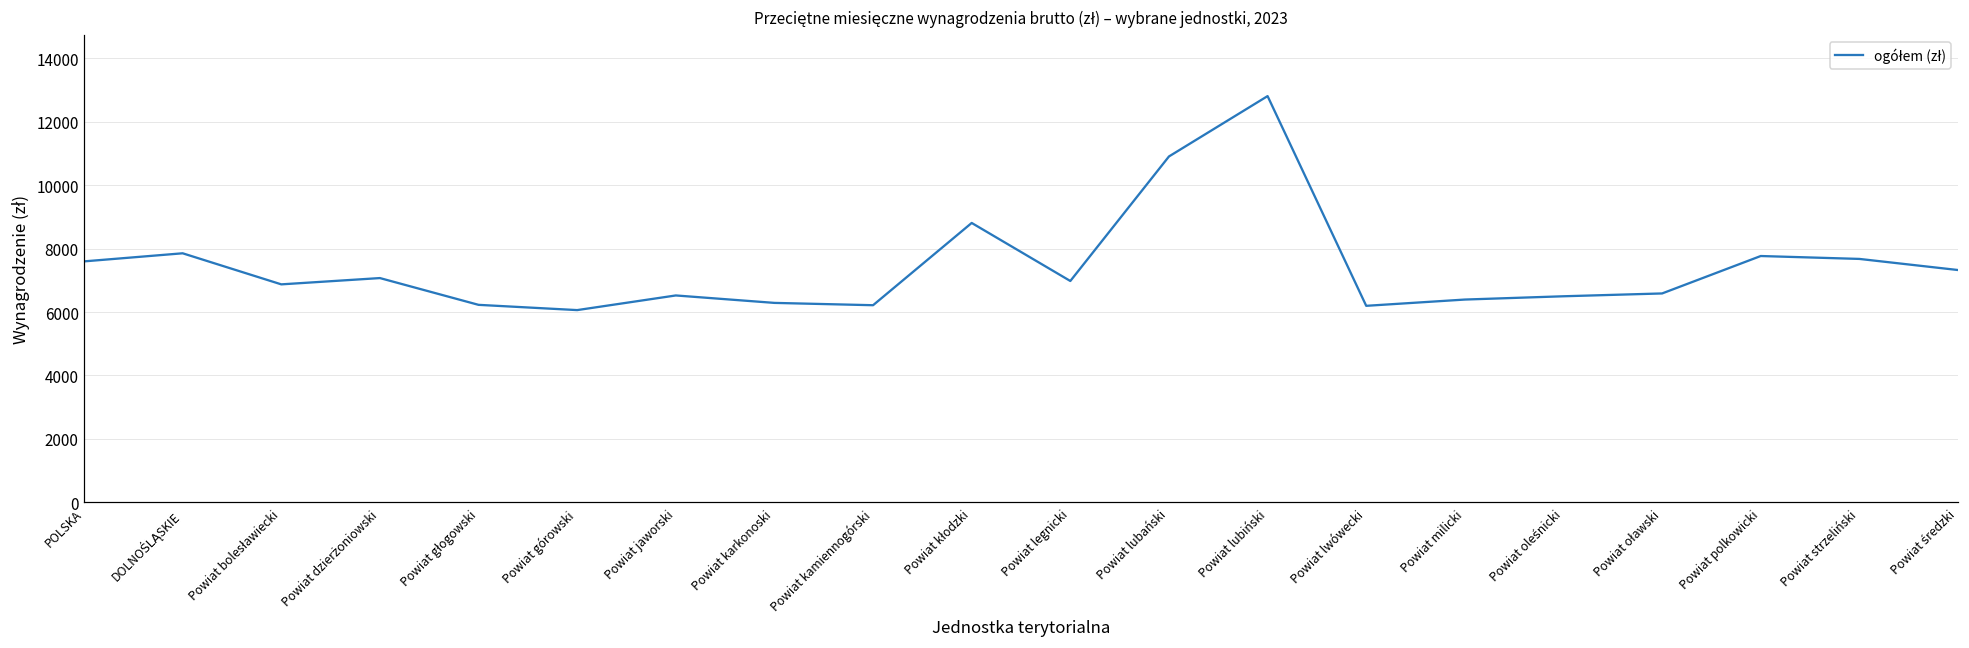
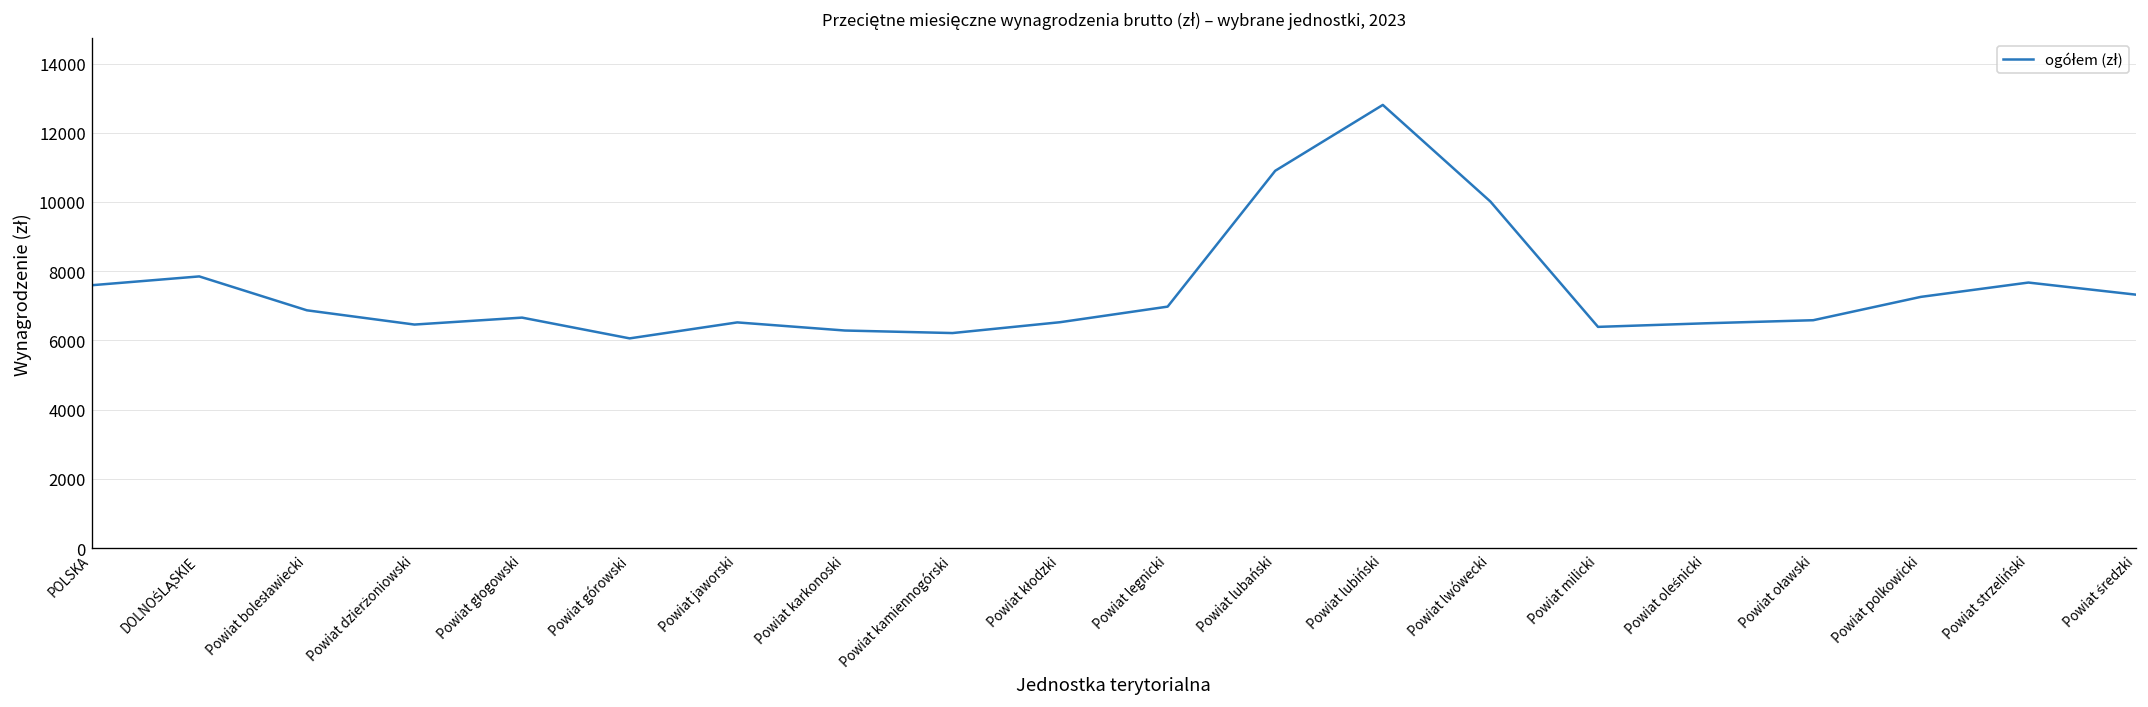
  {
    "POLSKA": 7600,
    "DOLNOŚLĄSKIE": 7900,
    "Powiat bolesławiecki": 6900,
-   "Powiat dzierżoniowski": 7100,
-   "Powiat głogowski": 6200,
+   "Powiat dzierżoniowski": 6500,
+   "Powiat głogowski": 6700,
    "Powiat górowski": 6100,
    "Powiat jaworski": 6500,
    "Powiat karkonoski": 6300,
    "Powiat kamiennogórski": 6200,
-   "Powiat kłodzki": 8800,
+   "Powiat kłodzki": 6500,
    "Powiat legnicki": 7000,
    "Powiat lubański": 10900,
    "Powiat lubiński": 12800,
-   "Powiat lwówecki": 6200,
+   "Powiat lwówecki": 10000,
    "Powiat milicki": 6400,
    "Powiat oleśnicki": 6500,
    "Powiat oławski": 6600,
-   "Powiat polkowicki": 7800,
+   "Powiat polkowicki": 7300,
    "Powiat strzeliński": 7700,
    "Powiat średzki": 7300
  }
